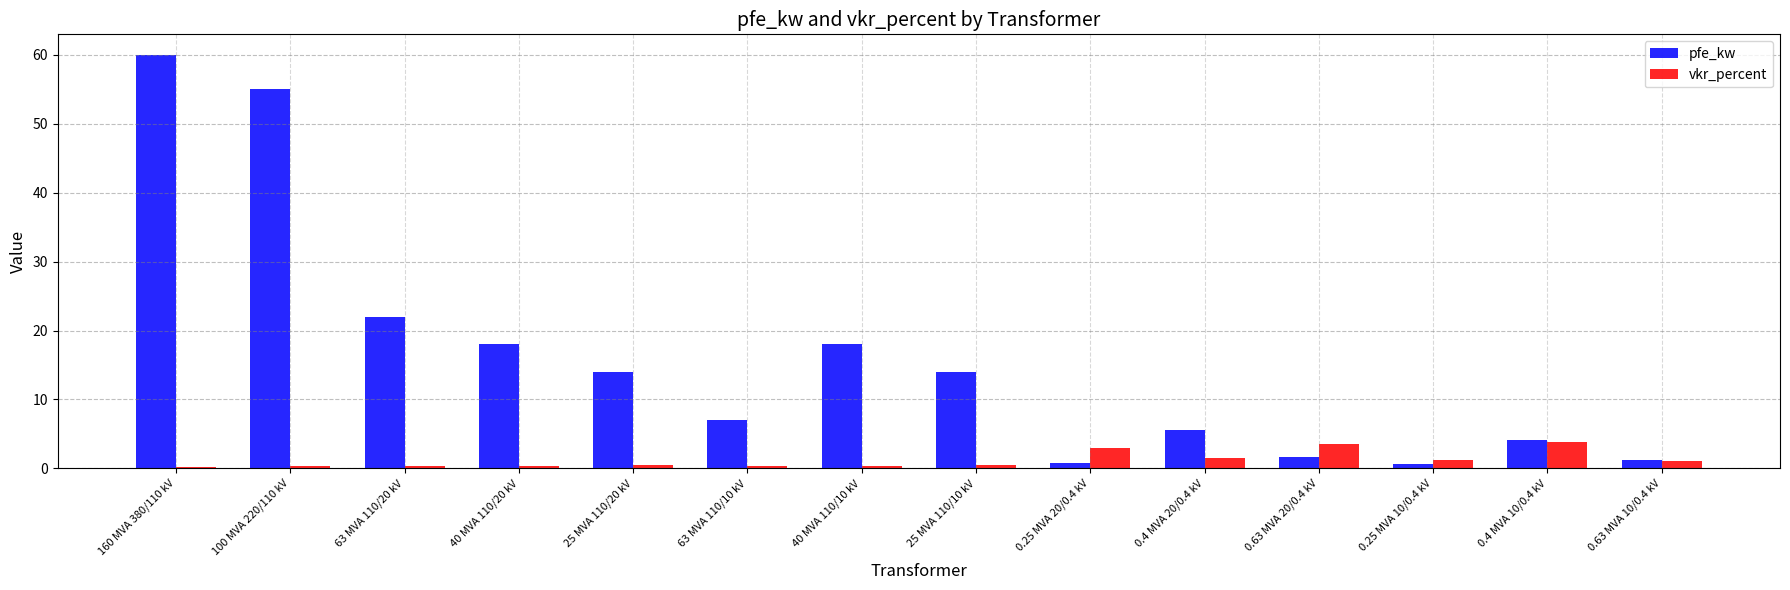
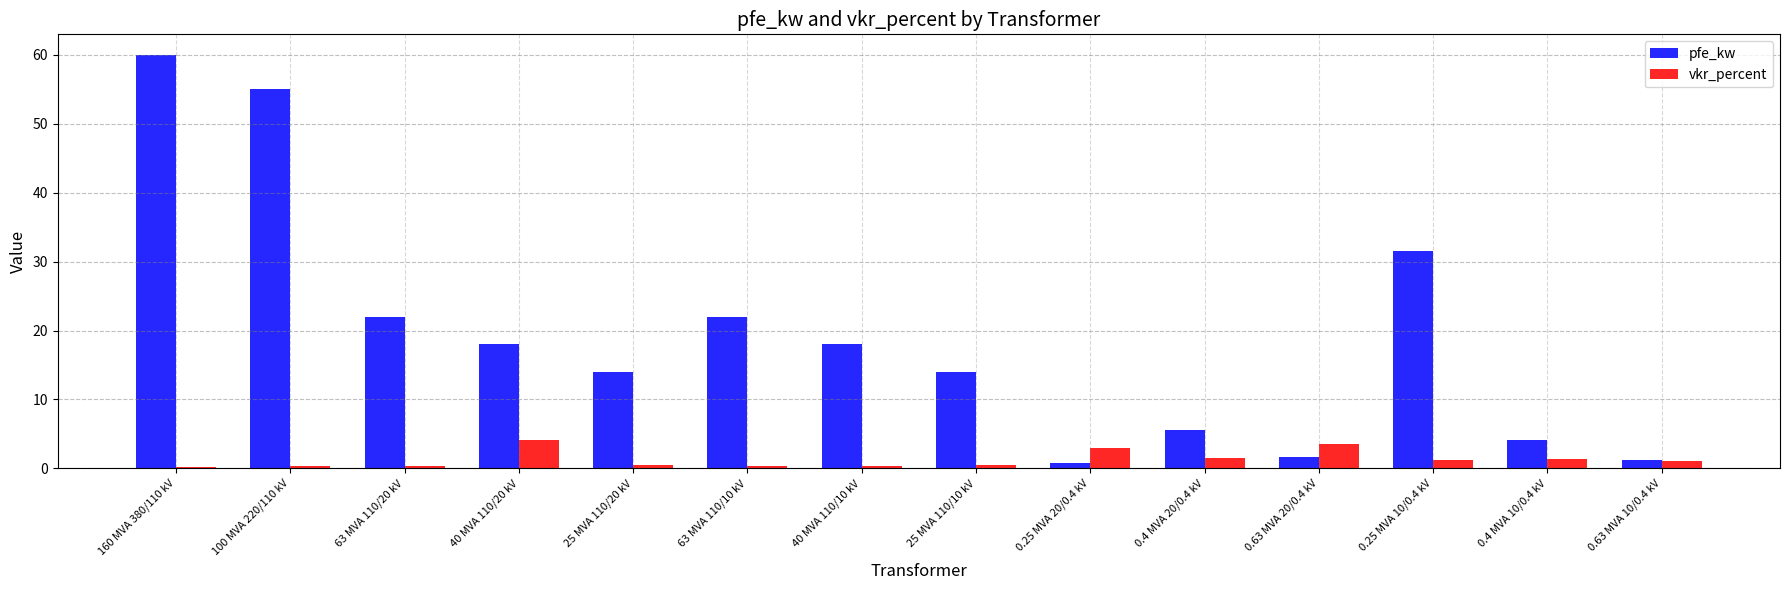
  {
    "pfe_kw": {
      "160 MVA 380/110 kV": 60,
      "100 MVA 220/110 kV": 55,
      "63 MVA 110/20 kV": 22,
      "40 MVA 110/20 kV": 18,
      "25 MVA 110/20 kV": 14,
-     "63 MVA 110/10 kV": 7,
+     "63 MVA 110/10 kV": 22,
      "40 MVA 110/10 kV": 18,
      "25 MVA 110/10 kV": 14,
      "0.25 MVA 20/0.4 kV": 1,
      "0.4 MVA 20/0.4 kV": 6,
      "0.63 MVA 20/0.4 kV": 2,
-     "0.25 MVA 10/0.4 kV": 1,
+     "0.25 MVA 10/0.4 kV": 32,
      "0.4 MVA 10/0.4 kV": 4,
      "0.63 MVA 10/0.4 kV": 1
    },
    "vkr_percent": {
-     "40 MVA 110/20 kV": 0,
+     "40 MVA 110/20 kV": 4,
      "25 MVA 110/20 kV": 0,
      "25 MVA 110/10 kV": 0,
      "0.25 MVA 20/0.4 kV": 3,
      "0.4 MVA 20/0.4 kV": 1,
      "0.63 MVA 20/0.4 kV": 4,
      "0.25 MVA 10/0.4 kV": 1,
-     "0.4 MVA 10/0.4 kV": 4,
+     "0.4 MVA 10/0.4 kV": 1,
      "0.63 MVA 10/0.4 kV": 1
    }
  }
